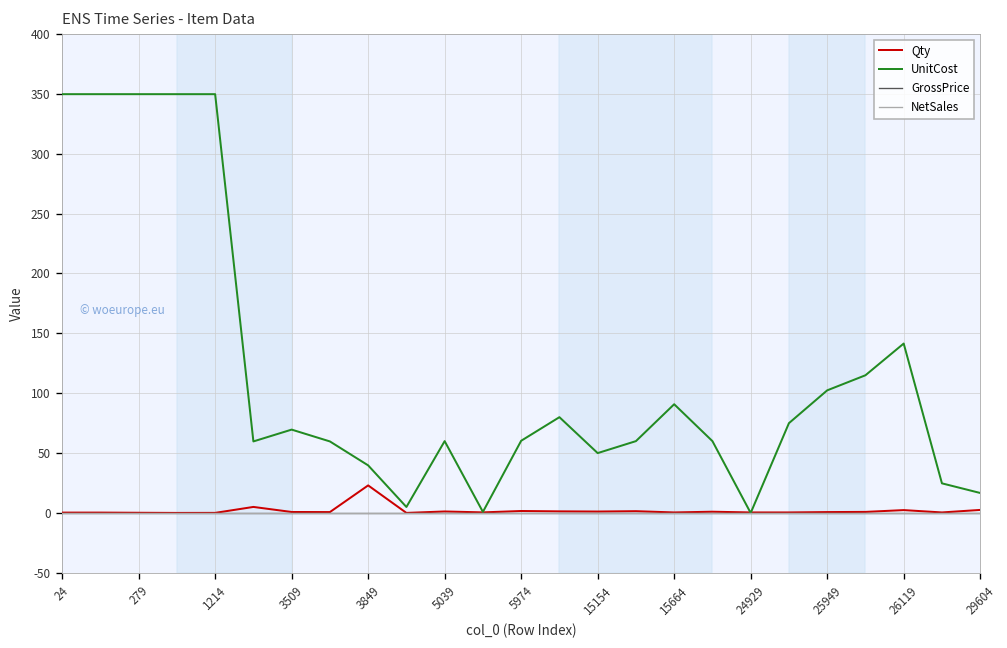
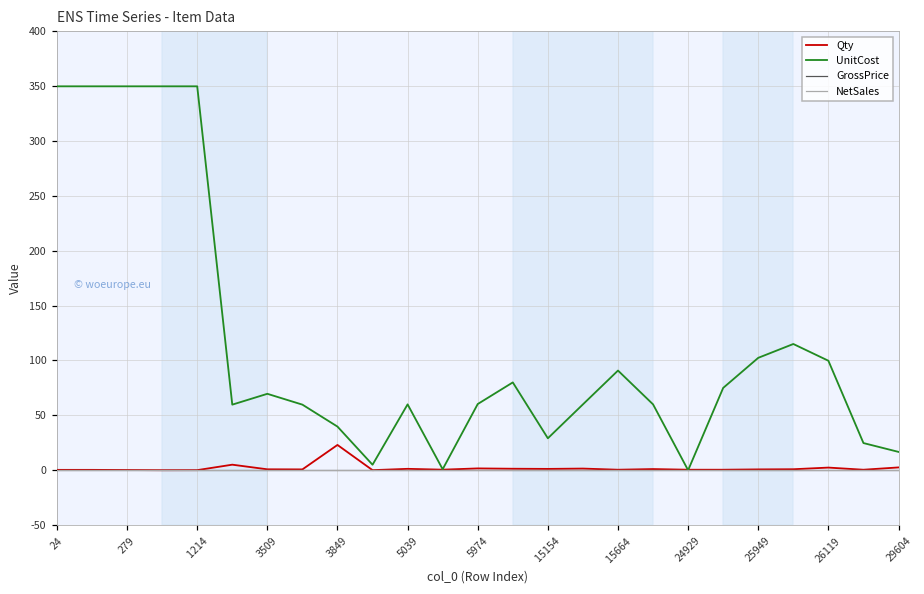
  {
    "Qty": {
      "3849": 20,
      "29604": 0
    },
    "UnitCost": {
      "24": 350,
      "279": 350,
      "1214": 350,
      "3509": 70,
      "3849": 40,
      "5039": 60,
      "5974": 60,
-     "15154": 50,
+     "15154": 30,
      "15664": 90,
      "25949": 100,
-     "26119": 140,
+     "26119": 100,
      "29604": 20
    },
    "NetSales": {
      "3849": 0,
      "29604": 0
    }
  }
